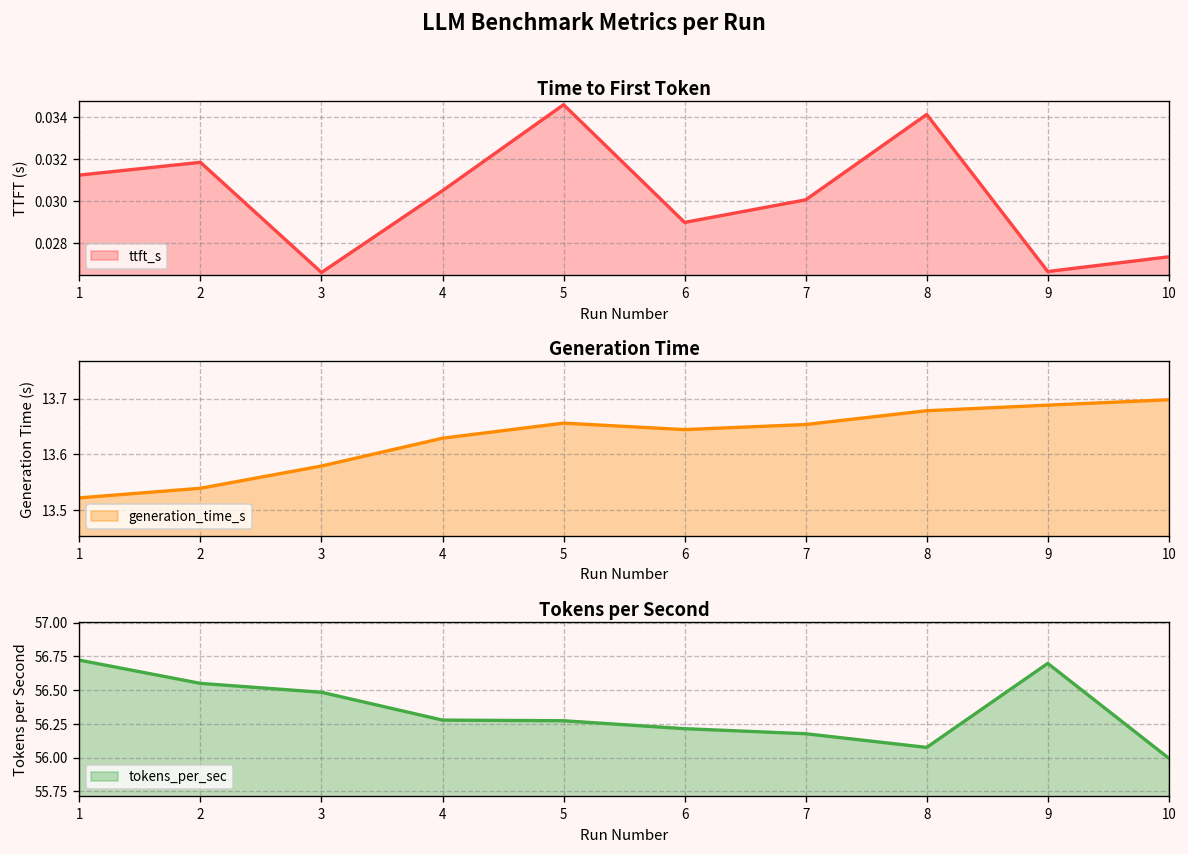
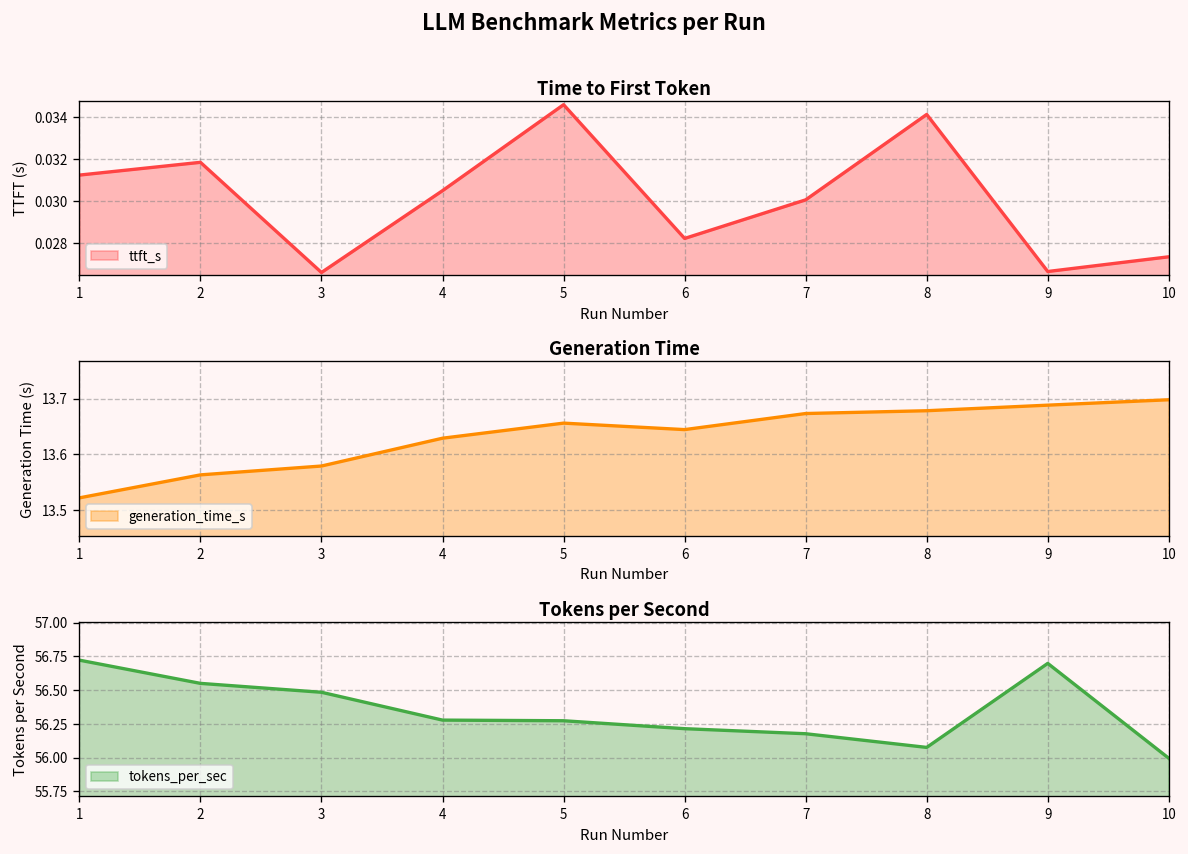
  {
    "Time to First Token": {
      "1": 0.0312,
      "2": 0.0318,
      "3": 0.0266,
      "4": 0.0305,
      "5": 0.0346,
-     "6": 0.0290,
+     "6": 0.0282,
      "7": 0.0300,
      "8": 0.0341,
      "9": 0.0266,
      "10": 0.0273
    },
    "Generation Time": {
      "1": 13.52,
-     "2": 13.54,
+     "2": 13.56,
      "3": 13.58,
      "4": 13.63,
      "5": 13.66,
      "6": 13.64,
-     "7": 13.65,
+     "7": 13.67,
      "8": 13.68,
      "9": 13.69,
      "10": 13.70
    },
    "Tokens per Second": {
      "1": 56.72,
      "2": 56.55,
      "3": 56.48,
      "4": 56.28,
      "5": 56.27,
      "6": 56.21,
      "7": 56.18,
      "8": 56.07,
      "9": 56.70,
      "10": 55.99
    }
  }
